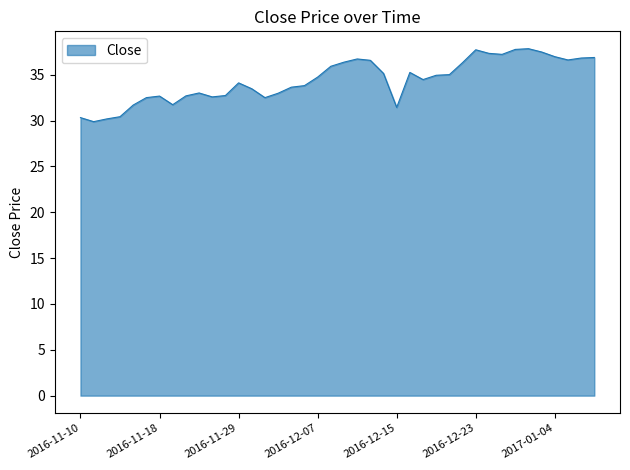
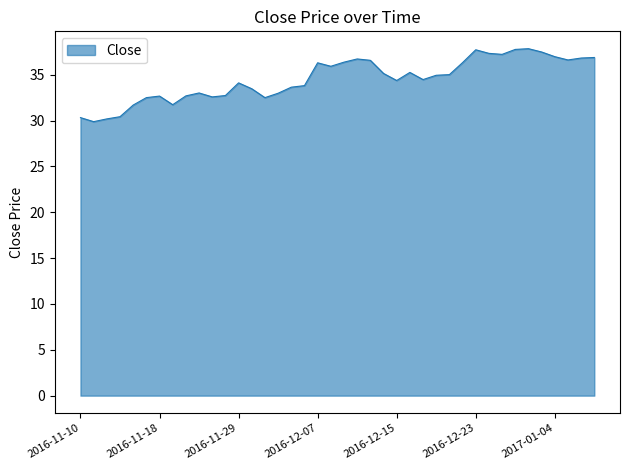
  {
    "2016-11-10": 30,
    "2016-11-18": 33,
    "2016-11-29": 34,
-   "2016-12-07": 35,
-   "2016-12-15": 31,
+   "2016-12-07": 36,
+   "2016-12-15": 34,
    "2016-12-23": 38,
    "2017-01-04": 37
  }
